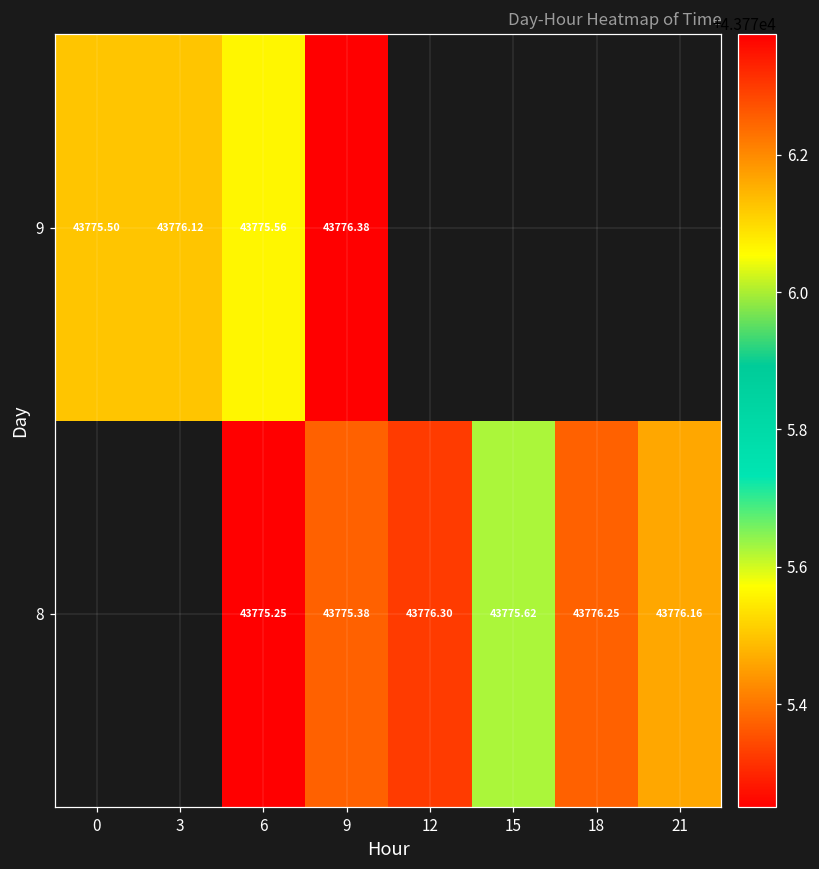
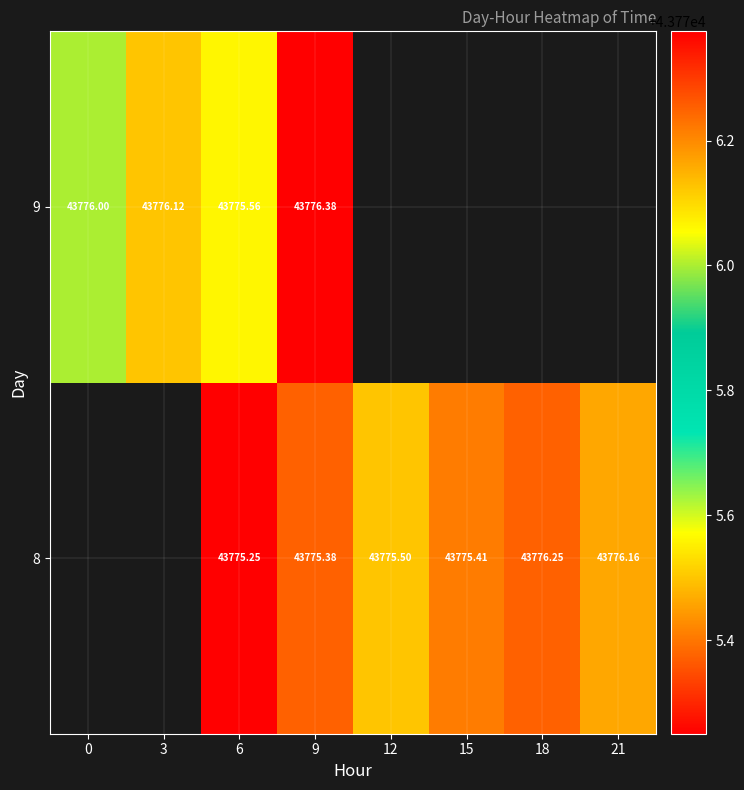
  {
    "9": {
-     "0": 43775.50,
+     "0": 43776.00,
      "3": 43776.12,
      "6": 43775.56,
      "9": 43776.38
    },
    "8": {
      "6": 43775.25,
      "9": 43775.38,
-     "12": 43776.30,
-     "15": 43775.62,
+     "12": 43775.50,
+     "15": 43775.41,
      "18": 43776.25,
      "21": 43776.16
    }
  }
